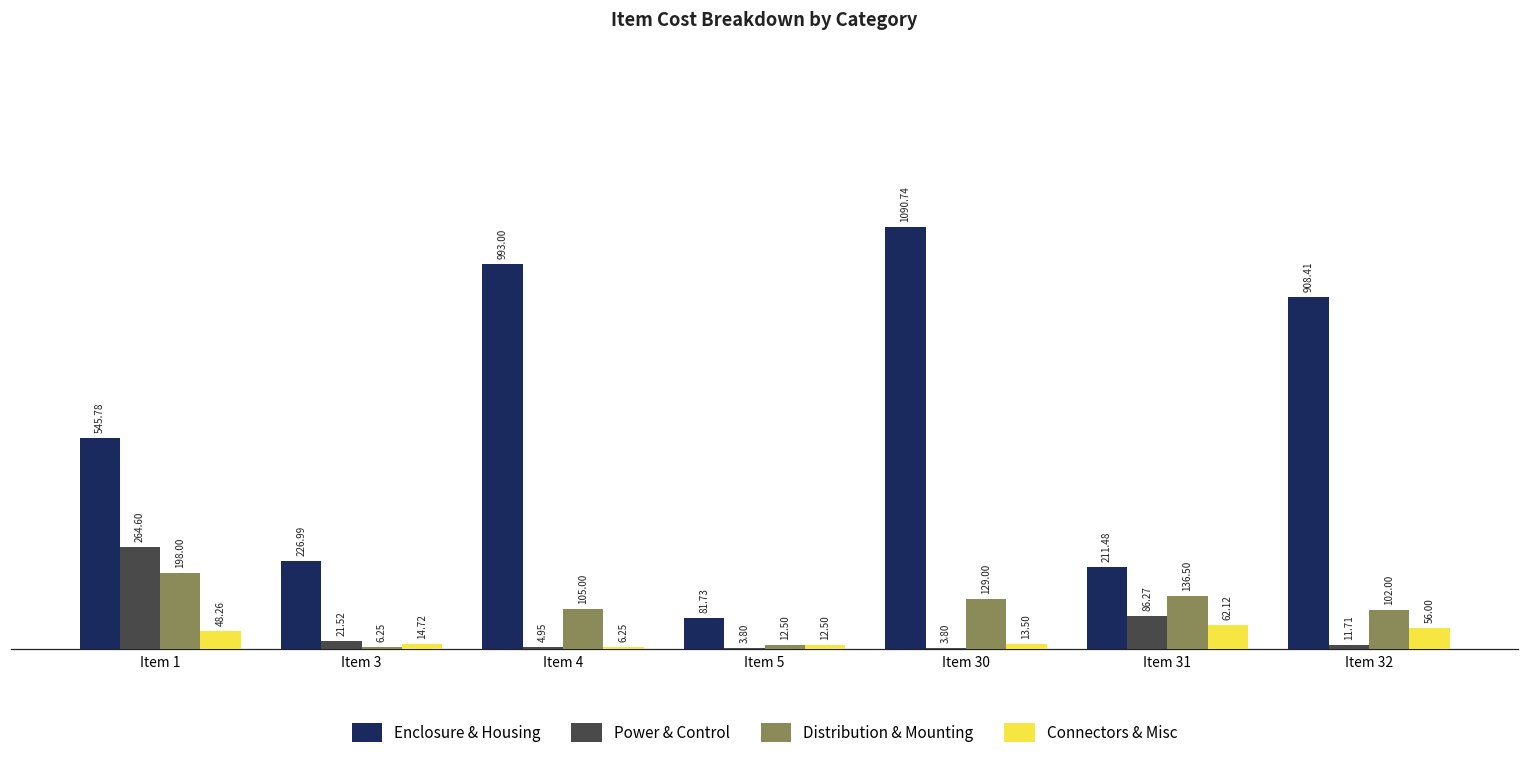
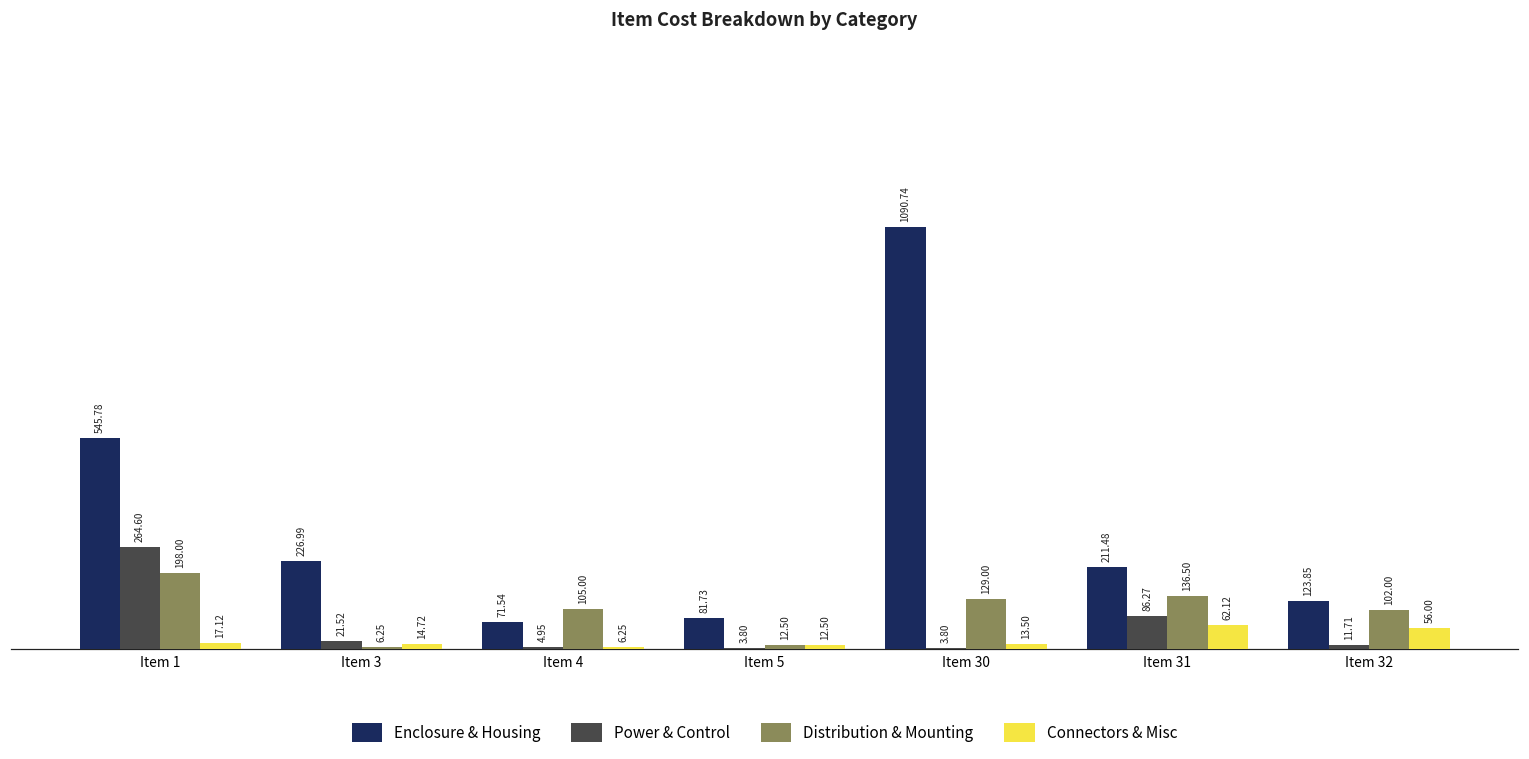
  {
    "Enclosure & Housing": {
      "Item 1": 545.78,
      "Item 3": 226.99,
-     "Item 4": 993.00,
+     "Item 4": 71.54,
      "Item 5": 81.73,
      "Item 30": 1090.74,
      "Item 31": 211.48,
-     "Item 32": 908.41
+     "Item 32": 123.85
    },
    "Power & Control": {
      "Item 1": 264.60,
      "Item 3": 21.52,
      "Item 4": 4.95,
      "Item 5": 3.80,
      "Item 30": 3.80,
      "Item 31": 86.27,
      "Item 32": 11.71
    },
    "Distribution & Mounting": {
      "Item 1": 198.00,
      "Item 3": 6.25,
      "Item 4": 105.00,
      "Item 5": 12.50,
      "Item 30": 129.00,
      "Item 31": 136.50,
      "Item 32": 102.00
    },
    "Connectors & Misc": {
-     "Item 1": 48.26,
+     "Item 1": 17.12,
      "Item 3": 14.72,
      "Item 4": 6.25,
      "Item 5": 12.50,
      "Item 30": 13.50,
      "Item 31": 62.12,
      "Item 32": 56.00
    }
  }
